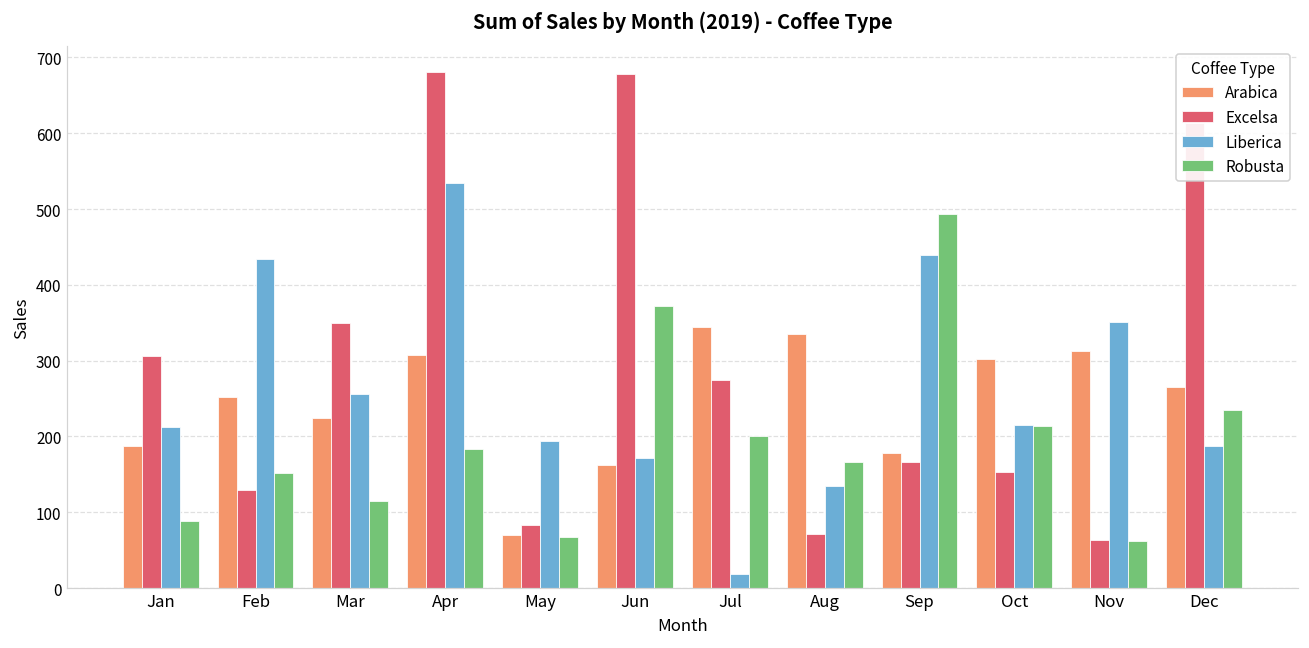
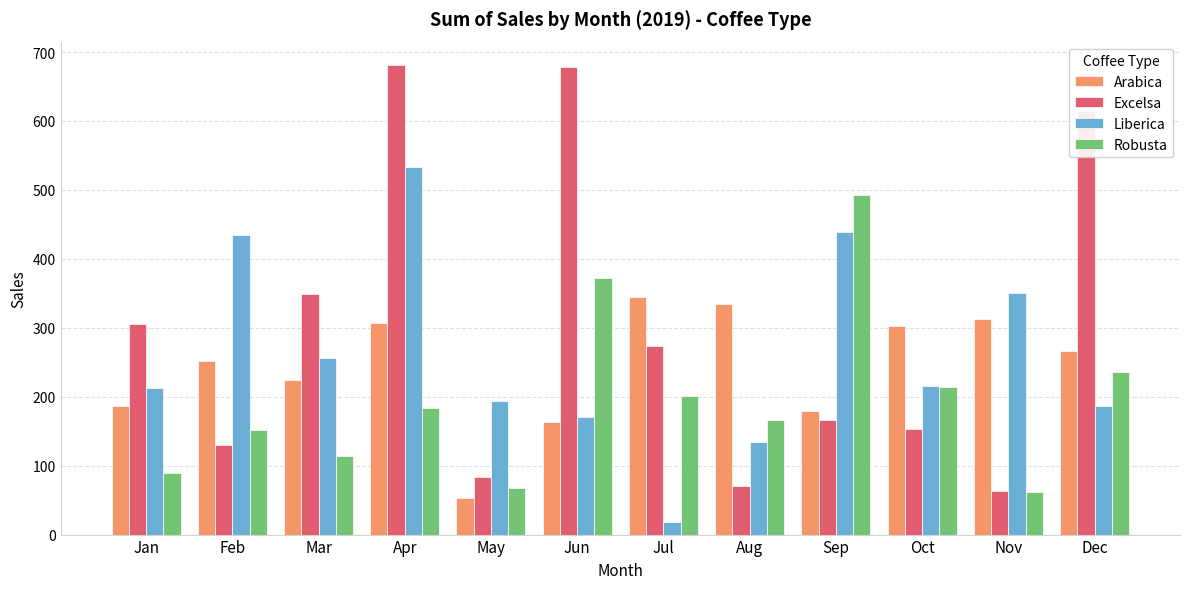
  {
    "Arabica": {
      "Jan": 190,
      "Feb": 250,
      "Mar": 220,
      "Apr": 310,
-     "May": 70,
+     "May": 50,
      "Jun": 160,
      "Jul": 350,
      "Aug": 330,
      "Sep": 180,
      "Oct": 300,
      "Nov": 310,
      "Dec": 270
    },
    "Excelsa": {
      "Jan": 310,
      "Feb": 130,
      "Mar": 350,
      "Apr": 680,
      "May": 80,
      "Jun": 680,
      "Jul": 270,
      "Aug": 70,
      "Sep": 170,
      "Oct": 150,
      "Nov": 60
    },
    "Liberica": {
      "Jan": 210,
      "Feb": 430,
      "Mar": 260,
      "Apr": 530,
      "May": 190,
      "Jun": 170,
      "Jul": 20,
      "Aug": 130,
      "Sep": 440,
      "Oct": 220,
      "Nov": 350,
      "Dec": 190
    },
    "Robusta": {
      "Jan": 90,
      "Feb": 150,
      "Mar": 110,
      "Apr": 180,
      "May": 70,
      "Jun": 370,
      "Jul": 200,
      "Aug": 170,
      "Sep": 490,
      "Oct": 210,
      "Nov": 60,
      "Dec": 240
    }
  }
